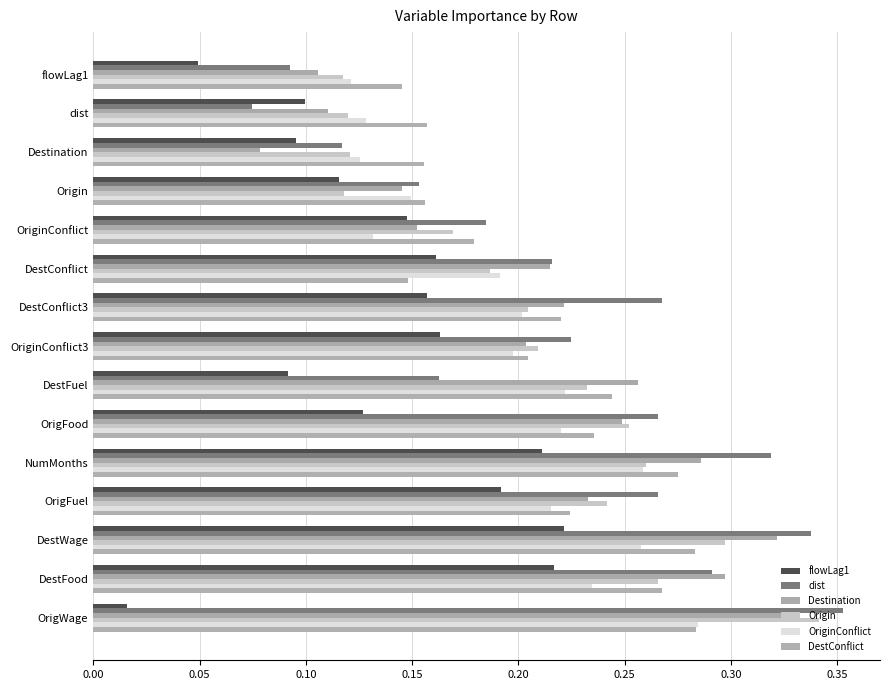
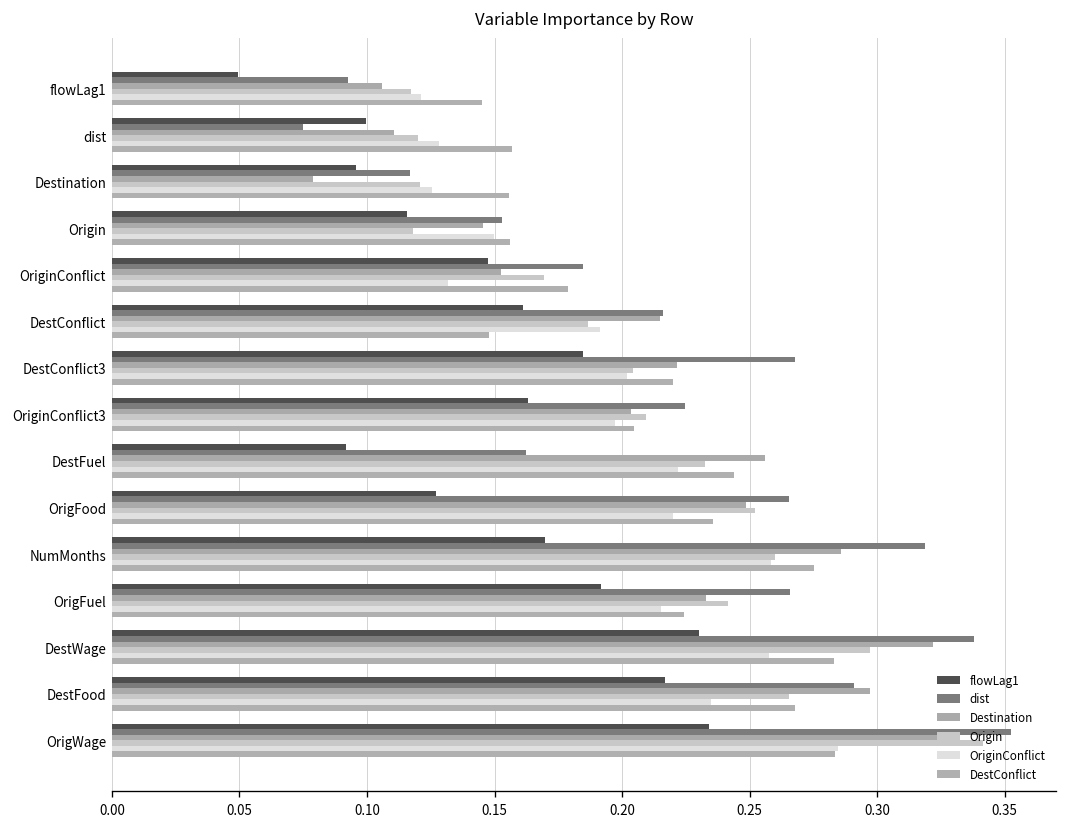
  {
    "flowLag1": {
      "flowLag1": 0.049,
      "dist": 0.100,
      "Destination": 0.096,
      "Origin": 0.116,
      "OriginConflict": 0.147,
      "DestConflict": 0.161,
-     "DestConflict3": 0.157,
+     "DestConflict3": 0.184,
      "OriginConflict3": 0.163,
      "DestFuel": 0.092,
      "OrigFood": 0.127,
-     "NumMonths": 0.211,
+     "NumMonths": 0.170,
      "OrigFuel": 0.192,
-     "DestWage": 0.222,
+     "DestWage": 0.230,
      "DestFood": 0.217,
-     "OrigWage": 0.016
+     "OrigWage": 0.234
    },
    "dist": {
      "flowLag1": 0.092,
      "dist": 0.075,
      "Destination": 0.117,
      "Origin": 0.153,
      "OriginConflict": 0.185,
      "DestConflict": 0.216,
      "DestConflict3": 0.268,
      "OriginConflict3": 0.225,
      "DestFuel": 0.163,
      "OrigFood": 0.265,
      "NumMonths": 0.319,
      "OrigFuel": 0.266,
      "DestWage": 0.338,
      "DestFood": 0.291,
      "OrigWage": 0.352
    }
  }
